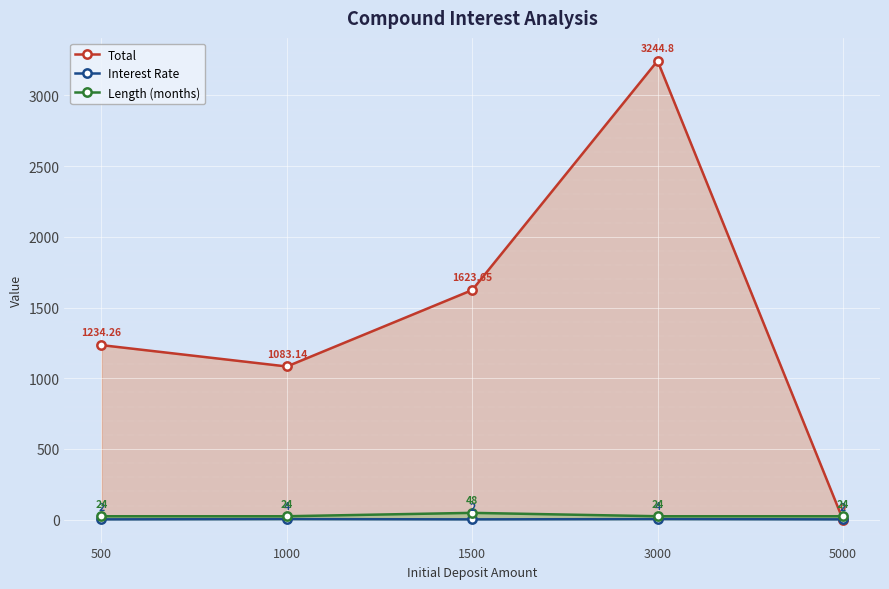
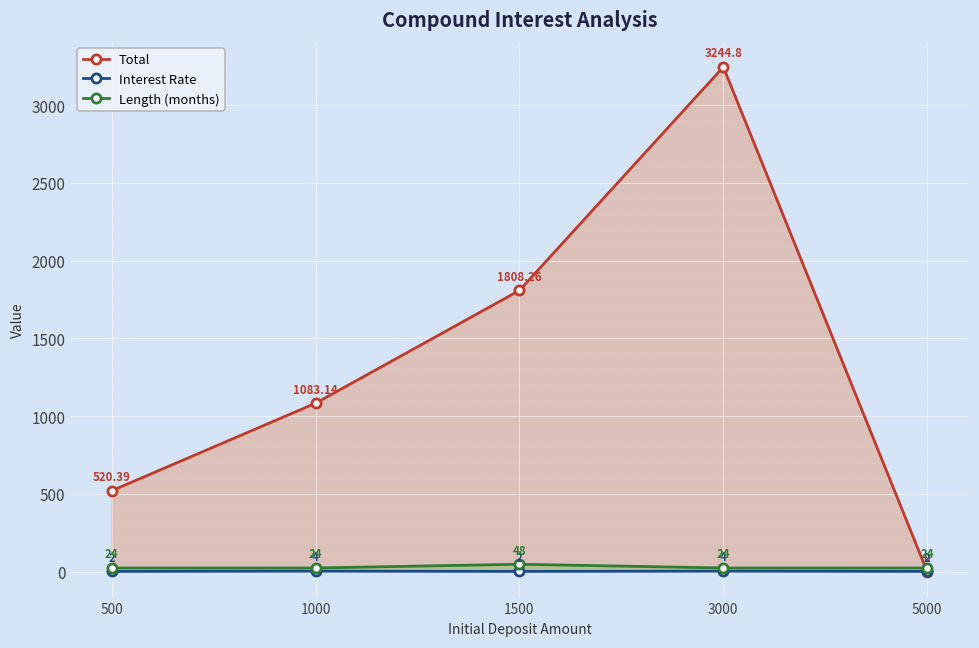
  {
    "Total": {
-     "500": 1234.26,
+     "500": 520.39,
      "1000": 1083.14,
-     "1500": 1623.65,
+     "1500": 1808.26,
      "3000": 3244.8
    }
  }
